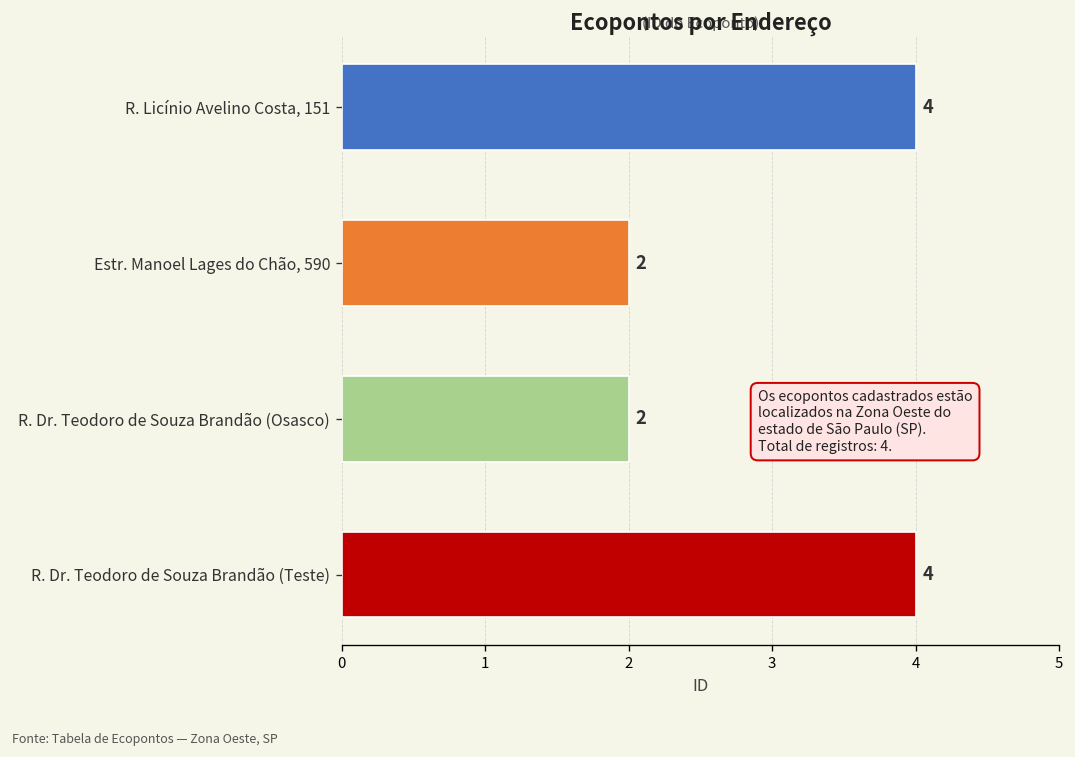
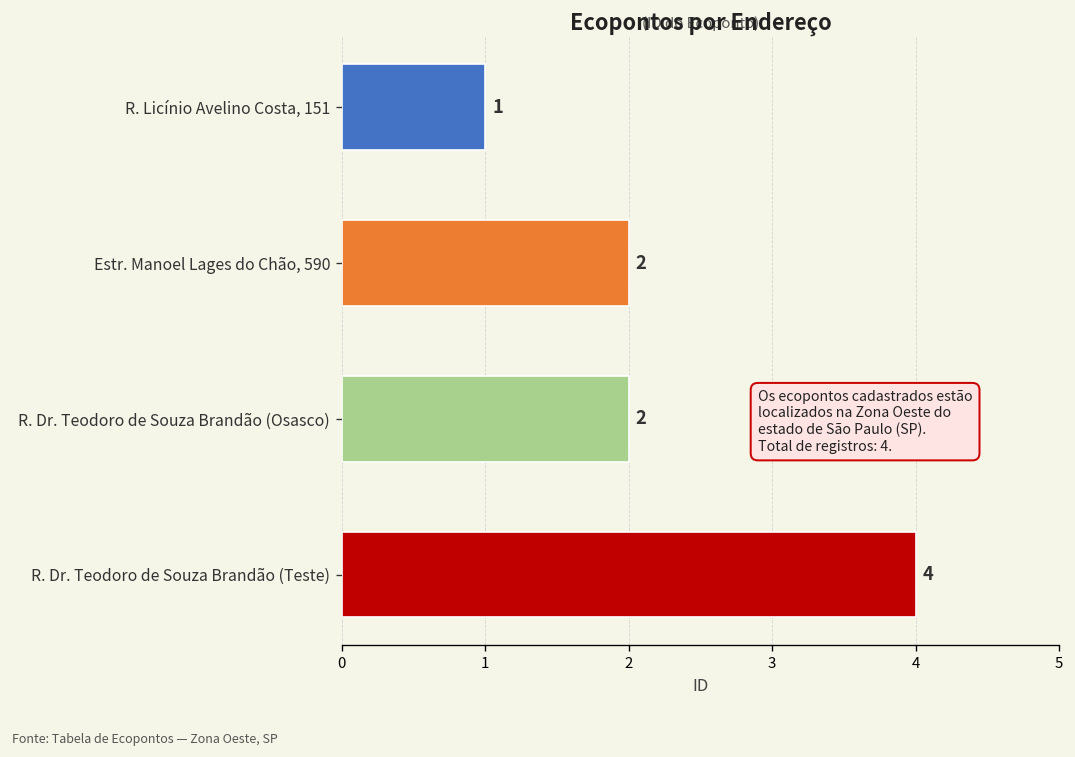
  {
-   "R. Licínio Avelino Costa, 151": 4,
+   "R. Licínio Avelino Costa, 151": 1,
    "Estr. Manoel Lages do Chão, 590": 2,
    "R. Dr. Teodoro de Souza Brandão (Osasco)": 2,
    "R. Dr. Teodoro de Souza Brandão (Teste)": 4
  }
